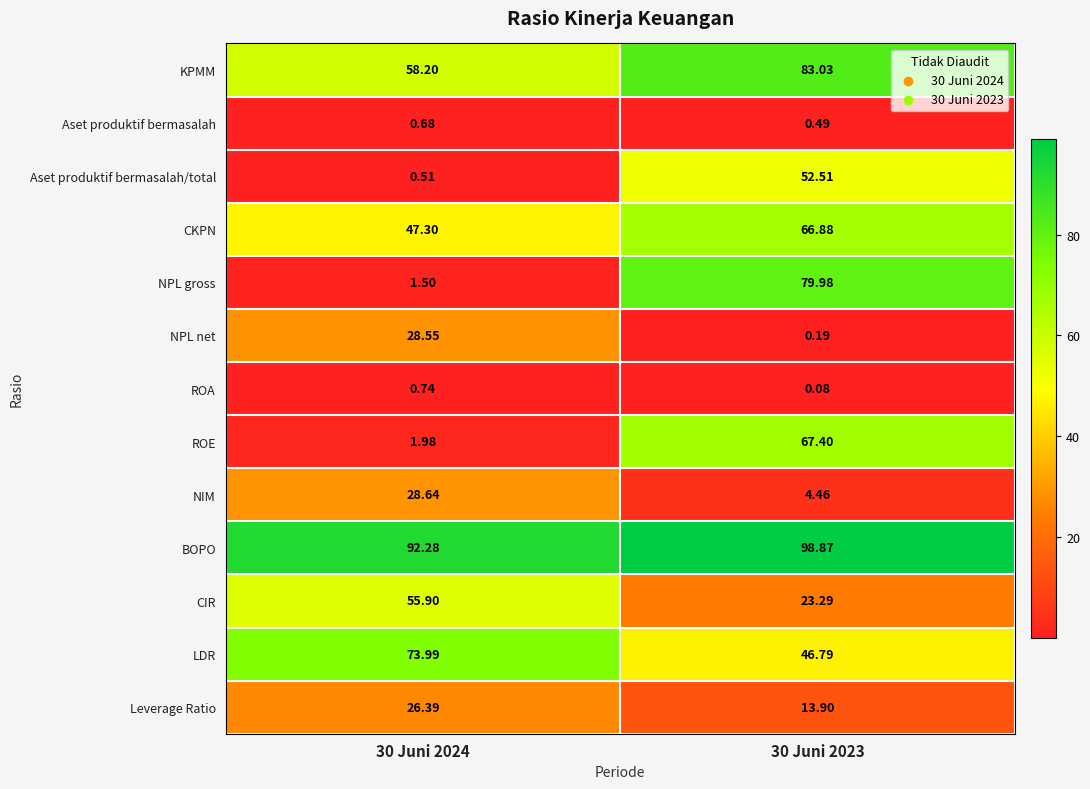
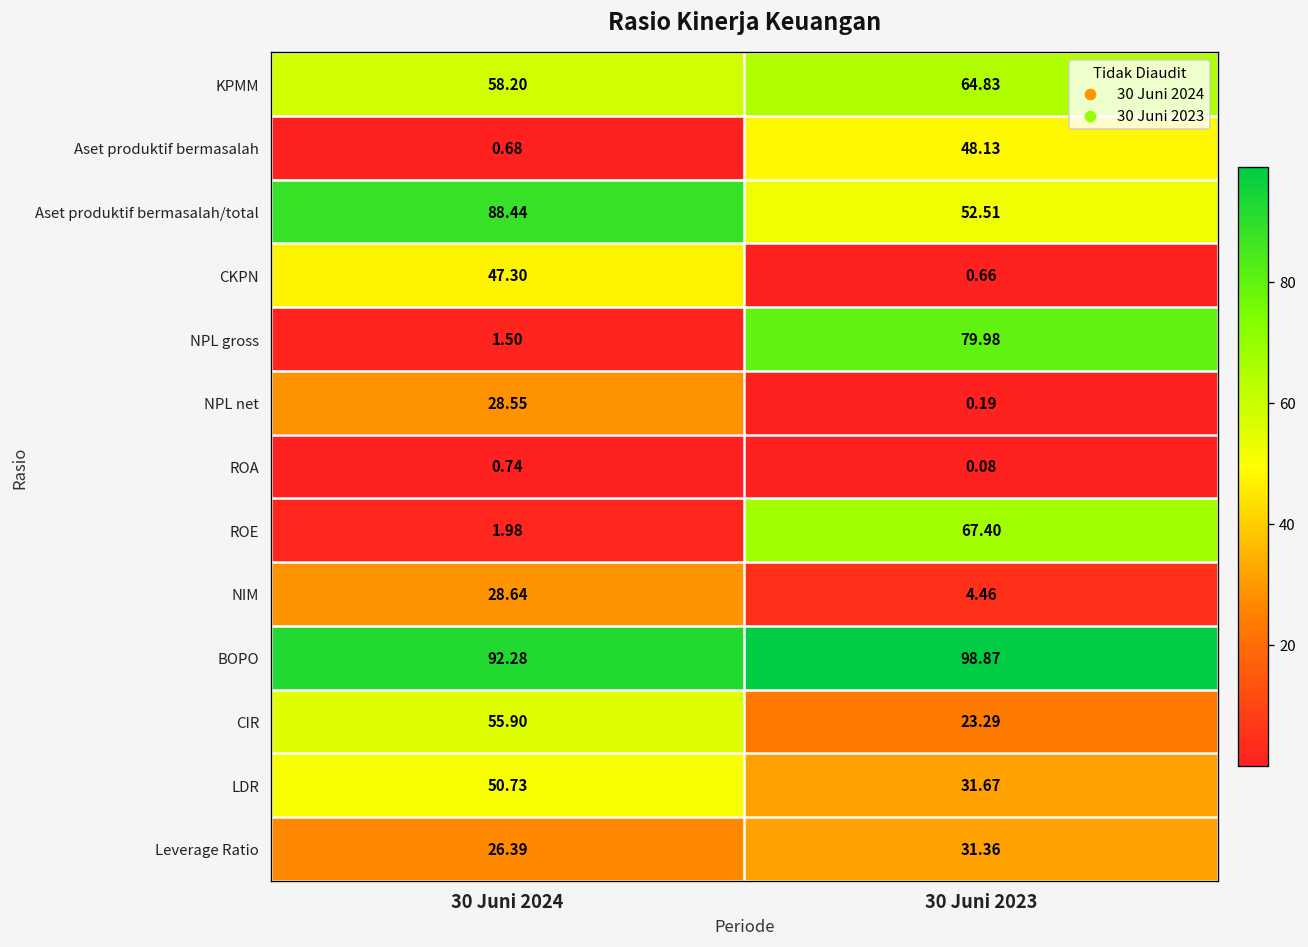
  {
    "KPMM": {
      "30 Juni 2024": 58.20,
-     "30 Juni 2023": 83.03
+     "30 Juni 2023": 64.83
    },
    "Aset produktif bermasalah": {
      "30 Juni 2024": 0.68,
-     "30 Juni 2023": 0.49
+     "30 Juni 2023": 48.13
    },
    "Aset produktif bermasalah/total": {
-     "30 Juni 2024": 0.51,
+     "30 Juni 2024": 88.44,
      "30 Juni 2023": 52.51
    },
    "CKPN": {
      "30 Juni 2024": 47.30,
-     "30 Juni 2023": 66.88
+     "30 Juni 2023": 0.66
    },
    "NPL gross": {
      "30 Juni 2024": 1.50,
      "30 Juni 2023": 79.98
    },
    "NPL net": {
      "30 Juni 2024": 28.55,
      "30 Juni 2023": 0.19
    },
    "ROA": {
      "30 Juni 2024": 0.74,
      "30 Juni 2023": 0.08
    },
    "ROE": {
      "30 Juni 2024": 1.98,
      "30 Juni 2023": 67.40
    },
    "NIM": {
      "30 Juni 2024": 28.64,
      "30 Juni 2023": 4.46
    },
    "BOPO": {
      "30 Juni 2024": 92.28,
      "30 Juni 2023": 98.87
    },
    "CIR": {
      "30 Juni 2024": 55.90,
      "30 Juni 2023": 23.29
    },
    "LDR": {
-     "30 Juni 2024": 73.99,
-     "30 Juni 2023": 46.79
+     "30 Juni 2024": 50.73,
+     "30 Juni 2023": 31.67
    },
    "Leverage Ratio": {
      "30 Juni 2024": 26.39,
-     "30 Juni 2023": 13.90
+     "30 Juni 2023": 31.36
    }
  }
